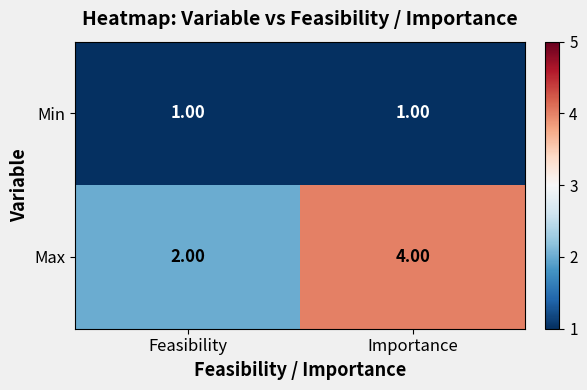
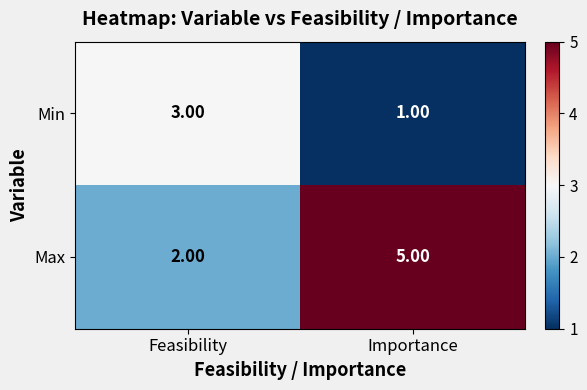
  {
    "Min": {
-     "Feasibility": 1.00,
+     "Feasibility": 3.00,
      "Importance": 1.00
    },
    "Max": {
      "Feasibility": 2.00,
-     "Importance": 4.00
+     "Importance": 5.00
    }
  }
